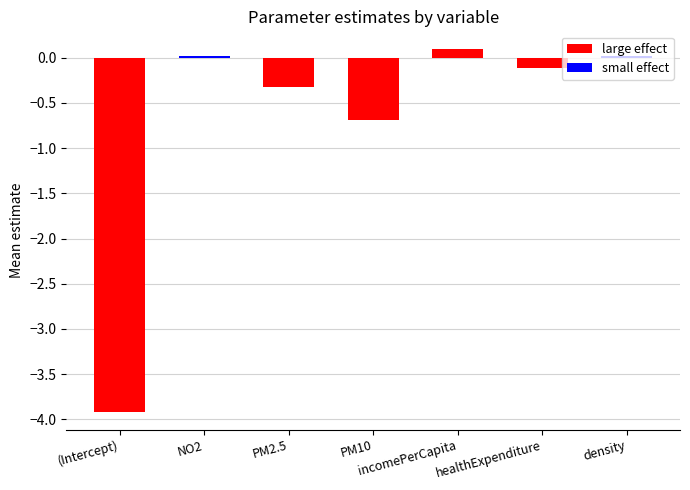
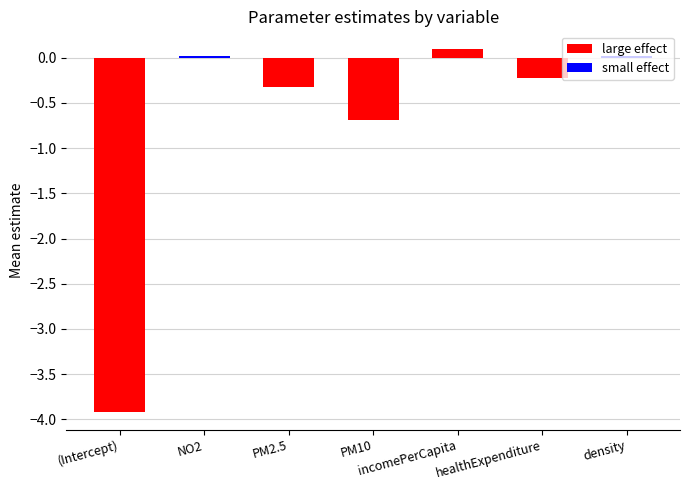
  {
    "(Intercept)": -3.9,
    "PM2.5": -0.3,
    "PM10": -0.7,
    "incomePerCapita": 0.1,
-   "healthExpenditure": -0.1
+   "healthExpenditure": -0.2
  }
